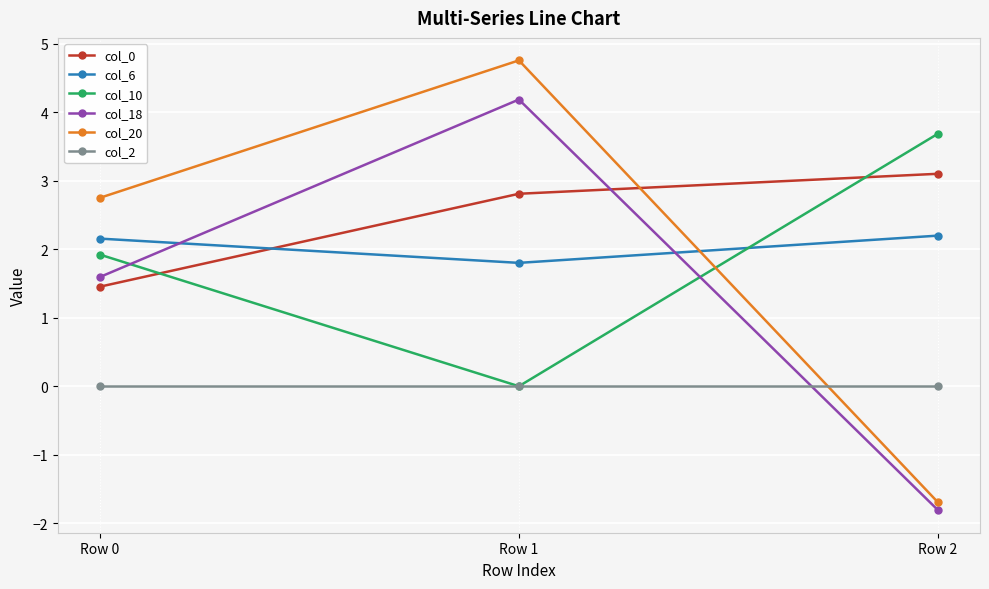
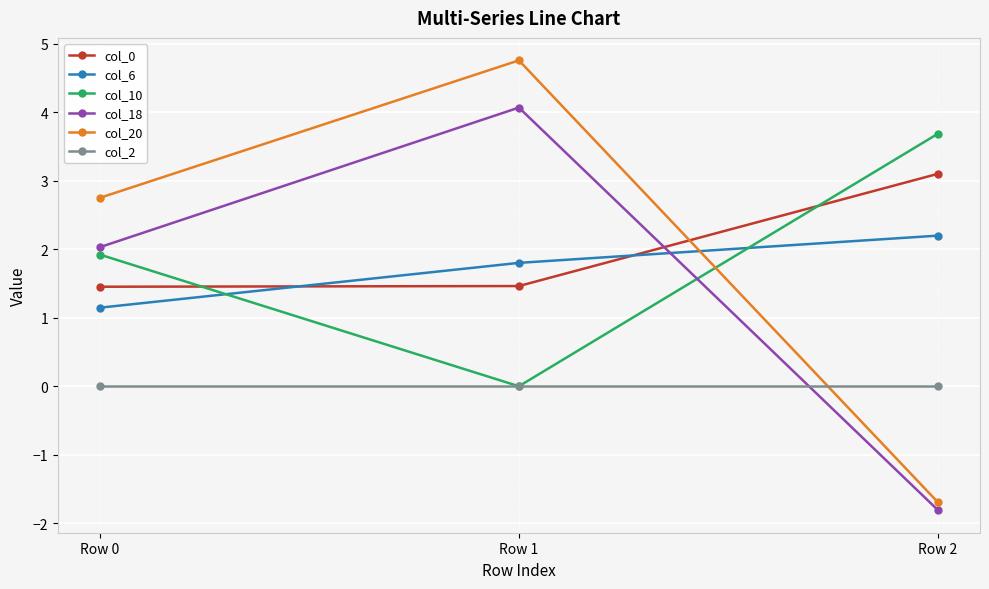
  {
    "col_0": {
      "Row 0": 1.5,
-     "Row 1": 2.8,
+     "Row 1": 1.5,
      "Row 2": 3.1
    },
    "col_6": {
-     "Row 0": 2.2,
+     "Row 0": 1.1,
      "Row 1": 1.8,
      "Row 2": 2.2
    },
    "col_10": {
      "Row 0": 1.9,
      "Row 2": 3.7
    },
    "col_18": {
-     "Row 0": 1.6,
-     "Row 1": 4.2,
+     "Row 0": 2.0,
+     "Row 1": 4.1,
      "Row 2": -1.8
    },
    "col_20": {
      "Row 0": 2.7,
      "Row 1": 4.8,
      "Row 2": -1.7
    },
    "col_2": {
      "Row 0": 0.0,
      "Row 2": 0.0
    }
  }
